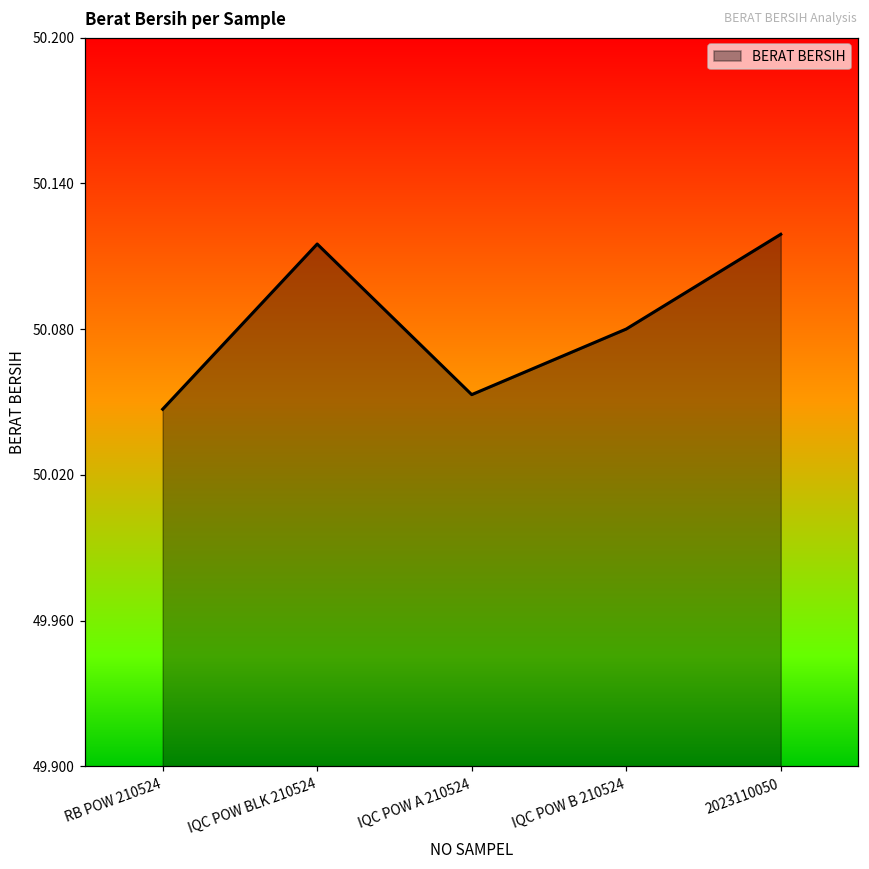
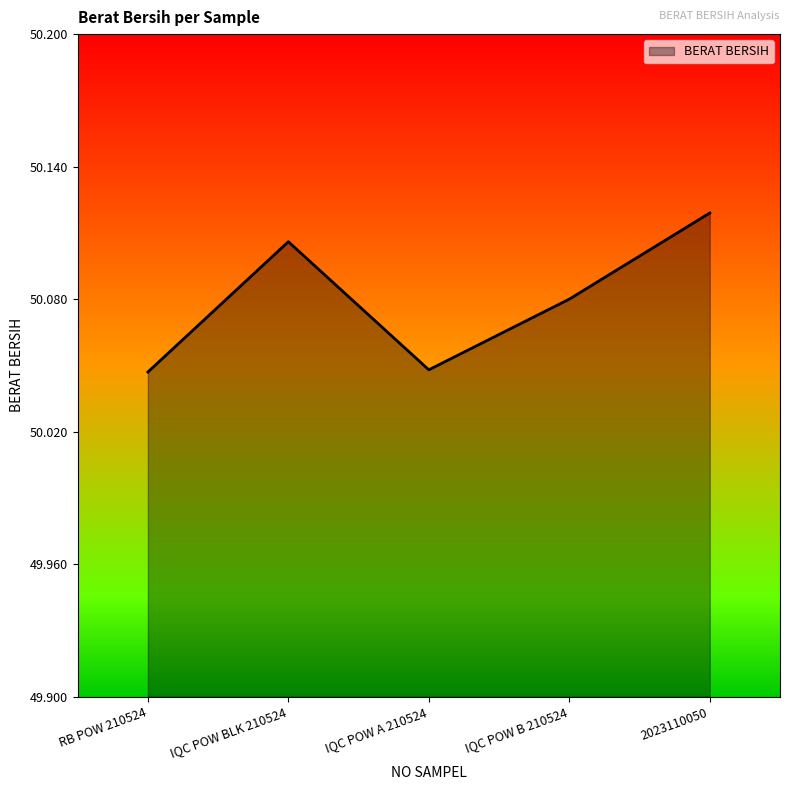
  {
    "RB POW 210524": 50.047,
-   "IQC POW BLK 210524": 50.115,
-   "IQC POW A 210524": 50.053,
+   "IQC POW BLK 210524": 50.106,
+   "IQC POW A 210524": 50.048,
    "IQC POW B 210524": 50.080,
    "2023110050": 50.119
  }
